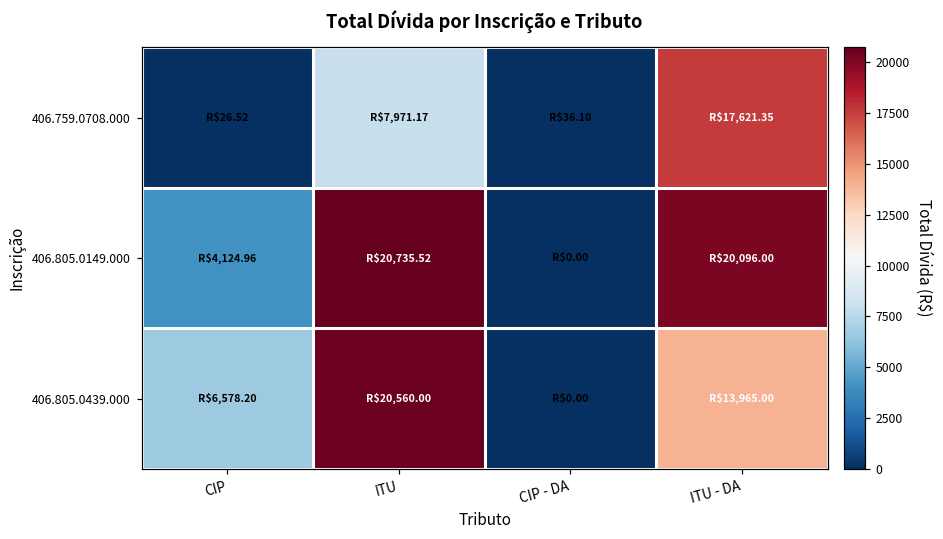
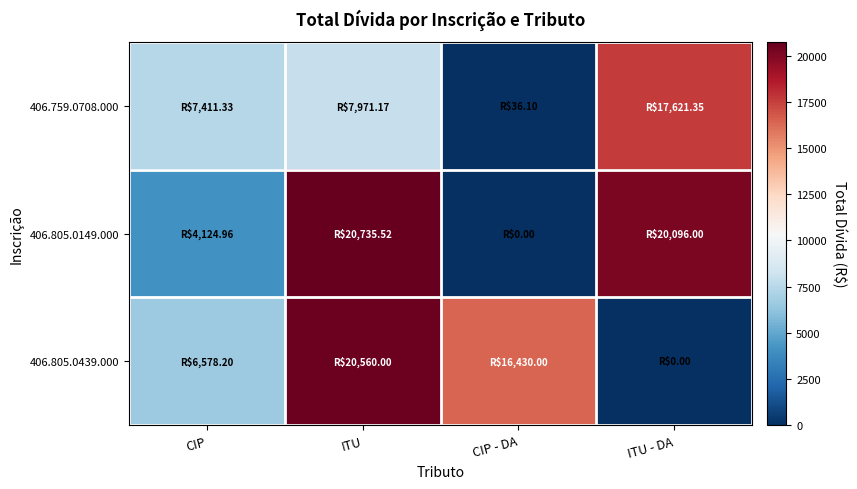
  {
    "406.759.0708.000": {
-     "CIP": "$26.52",
+     "CIP": "$7,411.33",
      "ITU": "$7,971.17",
      "CIP - DA": "$36.10",
      "ITU - DA": "$17,621.35"
    },
    "406.805.0149.000": {
      "CIP": "$4,124.96",
      "ITU": "$20,735.52",
      "CIP - DA": "$0.00",
      "ITU - DA": "$20,096.00"
    },
    "406.805.0439.000": {
      "CIP": "$6,578.20",
      "ITU": "$20,560.00",
-     "CIP - DA": "$0.00",
-     "ITU - DA": "$13,965.00"
+     "CIP - DA": "$16,430.00",
+     "ITU - DA": "$0.00"
    }
  }
